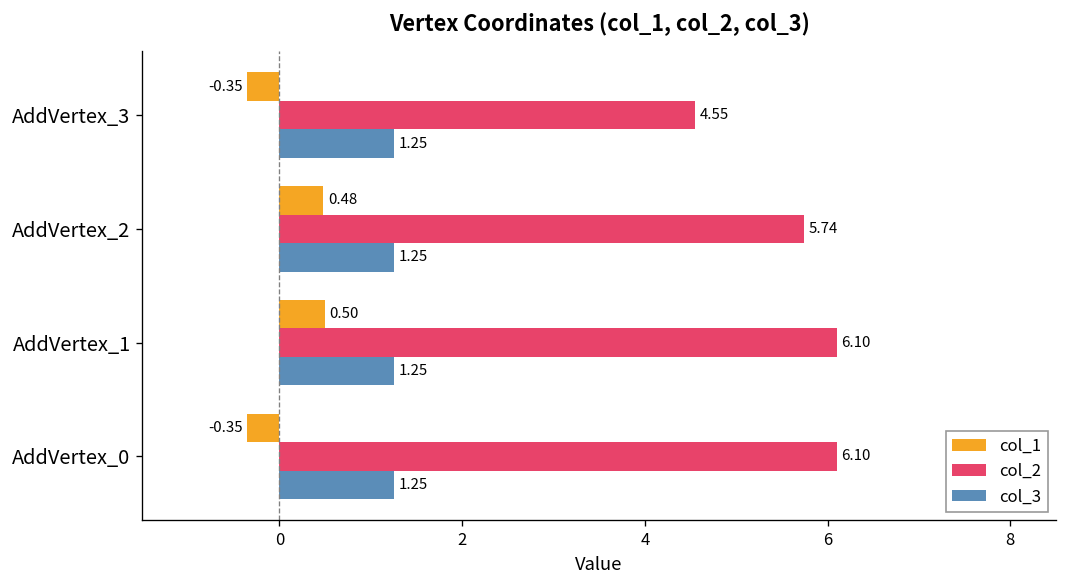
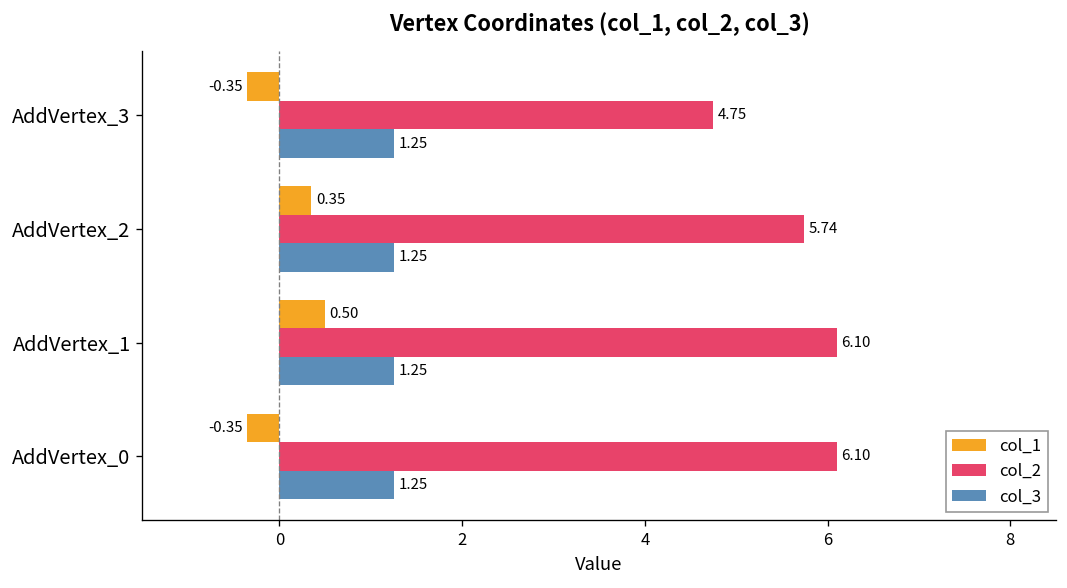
  {
    "col_1": {
      "AddVertex_3": -0.35,
-     "AddVertex_2": 0.48,
+     "AddVertex_2": 0.35,
      "AddVertex_1": 0.50,
      "AddVertex_0": -0.35
    },
    "col_2": {
-     "AddVertex_3": 4.55,
+     "AddVertex_3": 4.75,
      "AddVertex_2": 5.74,
      "AddVertex_1": 6.10,
      "AddVertex_0": 6.10
    },
    "col_3": {
      "AddVertex_3": 1.25,
      "AddVertex_2": 1.25,
      "AddVertex_1": 1.25,
      "AddVertex_0": 1.25
    }
  }
